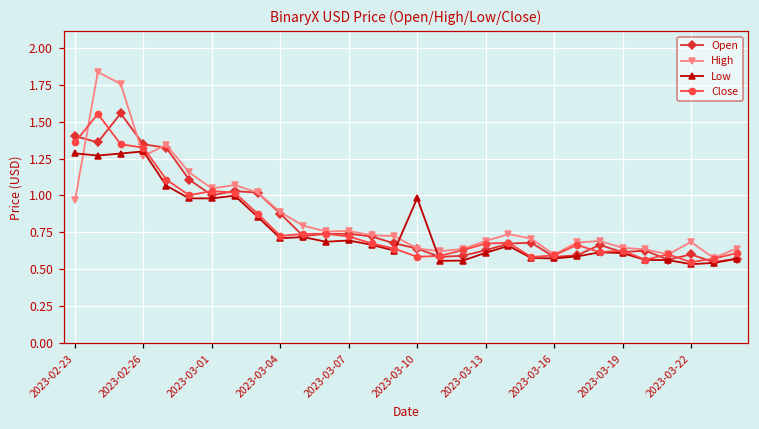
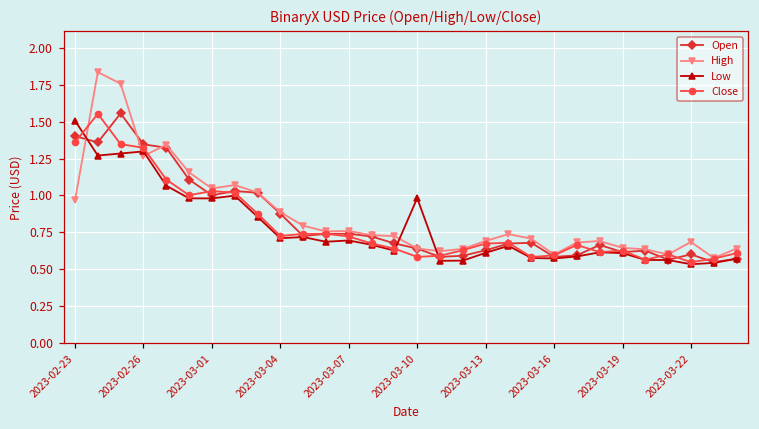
  {
    "High": {
      "2023-02-23": 0.97,
      "2023-02-26": 1.27,
      "2023-03-22": 0.69
    },
    "Low": {
-     "2023-02-23": 1.29,
+     "2023-02-23": 1.51,
      "2023-02-26": 1.30,
      "2023-03-01": 0.98,
      "2023-03-07": 0.70,
      "2023-03-10": 0.98
    }
  }
